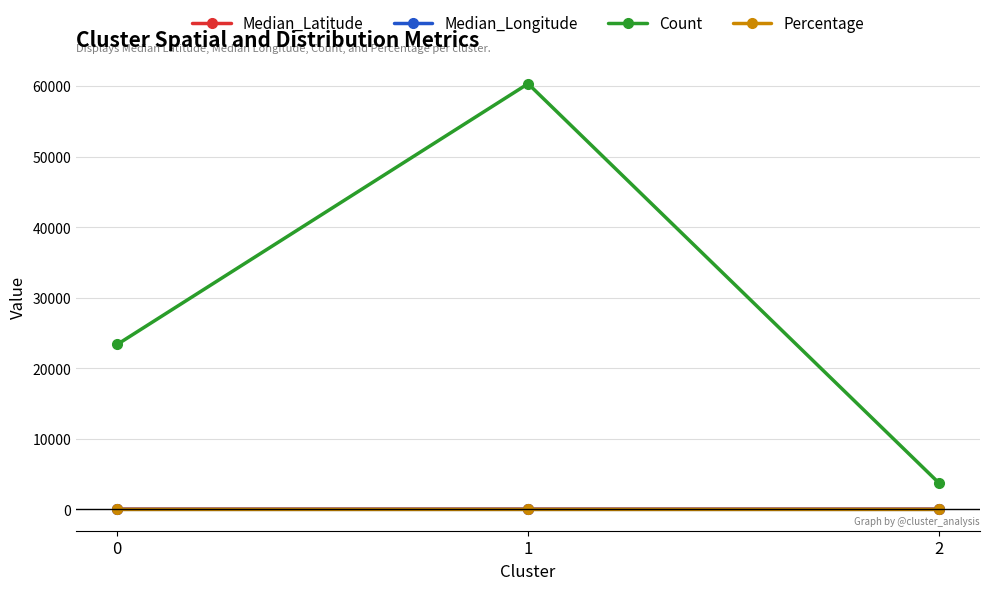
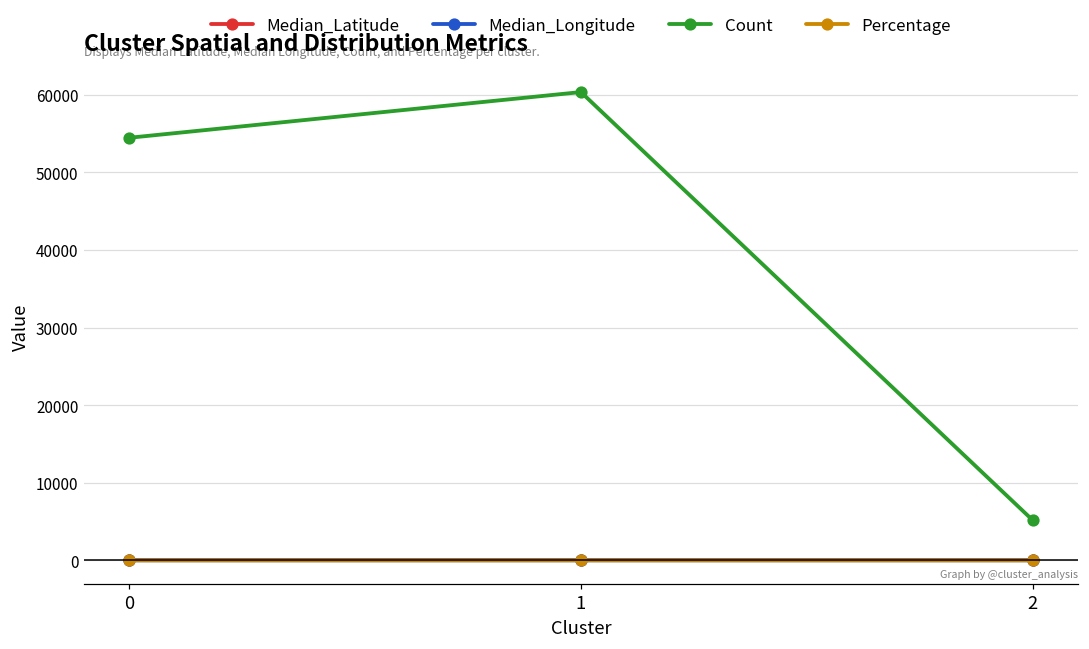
  {
    "Percentage": {
      "0": 0,
      "1": 0,
      "2": 0
    },
    "Count": {
-     "0": 23000,
+     "0": 54000,
      "1": 60000,
-     "2": 4000
+     "2": 5000
    }
  }
